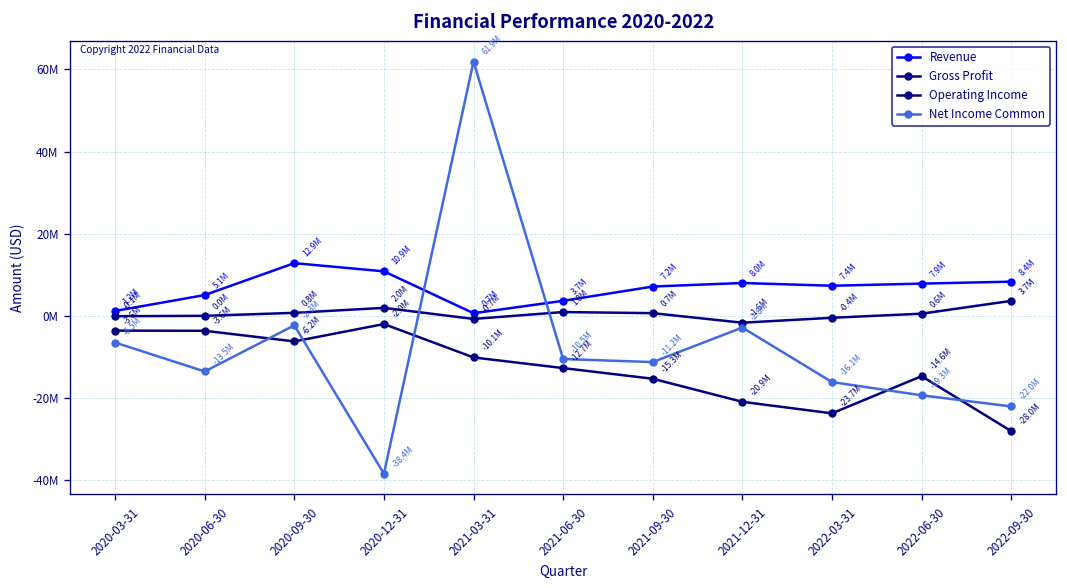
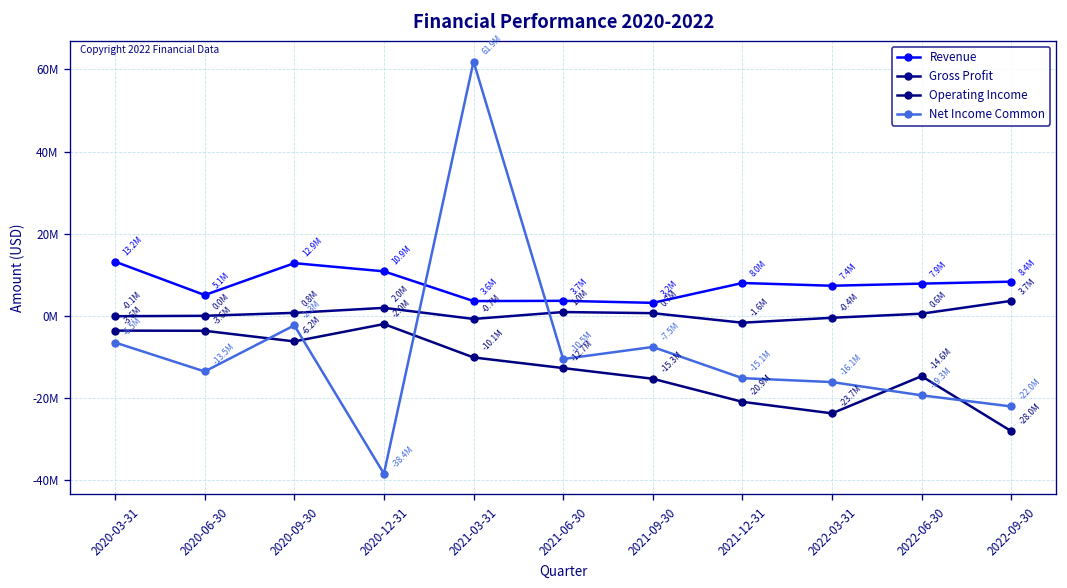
  {
    "Revenue": {
-     "2020-03-31": "1.2M",
+     "2020-03-31": "13.2M",
      "2020-06-30": "5.1M",
      "2020-09-30": "12.9M",
      "2020-12-31": "10.9M",
-     "2021-03-31": "0.7M",
-     "2021-09-30": "7.2M",
+     "2021-03-31": "3.6M",
+     "2021-09-30": "3.2M",
      "2021-12-31": "8.0M",
      "2022-03-31": "7.4M",
      "2022-06-30": "7.9M",
      "2022-09-30": "8.4M"
    },
    "Net Income Common": {
      "2020-06-30": "-13.5M",
      "2020-12-31": "-38.4M",
      "2021-03-31": "61.9M",
-     "2021-09-30": "-11.2M",
-     "2021-12-31": "-2.8M",
+     "2021-09-30": "-7.5M",
+     "2021-12-31": "-15.1M",
      "2022-03-31": "-16.1M",
      "2022-09-30": "-22.0M"
    }
  }
